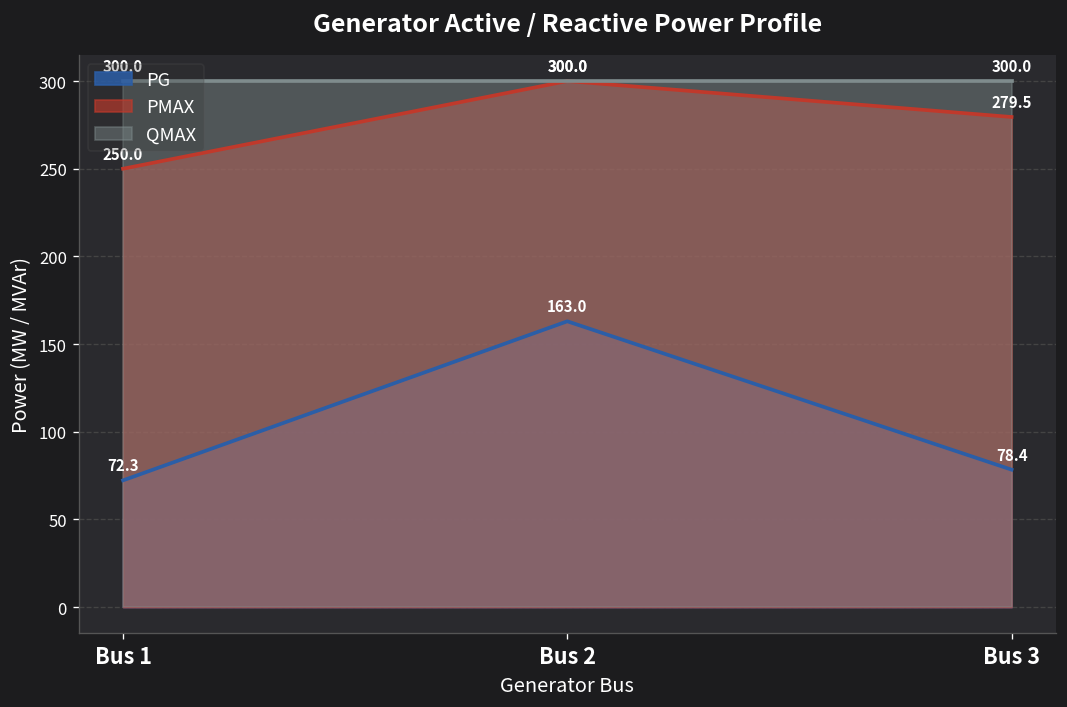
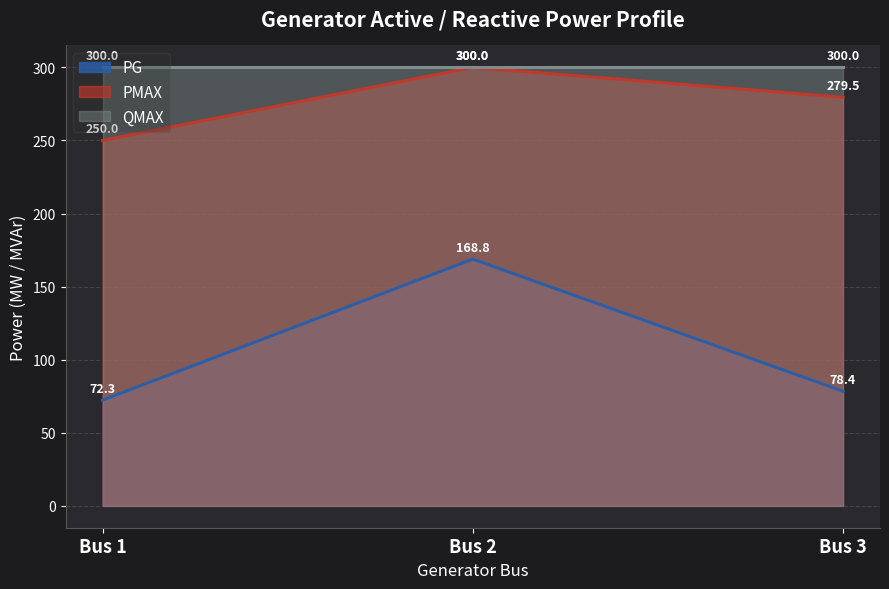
  {
    "PG": {
      "Bus 1": 72.3,
-     "Bus 2": 163.0,
+     "Bus 2": 168.8,
      "Bus 3": 78.4
    },
    "PMAX": {
      "Bus 3": 279.5
    },
    "QMAX": {
      "Bus 3": 300.0
    }
  }
